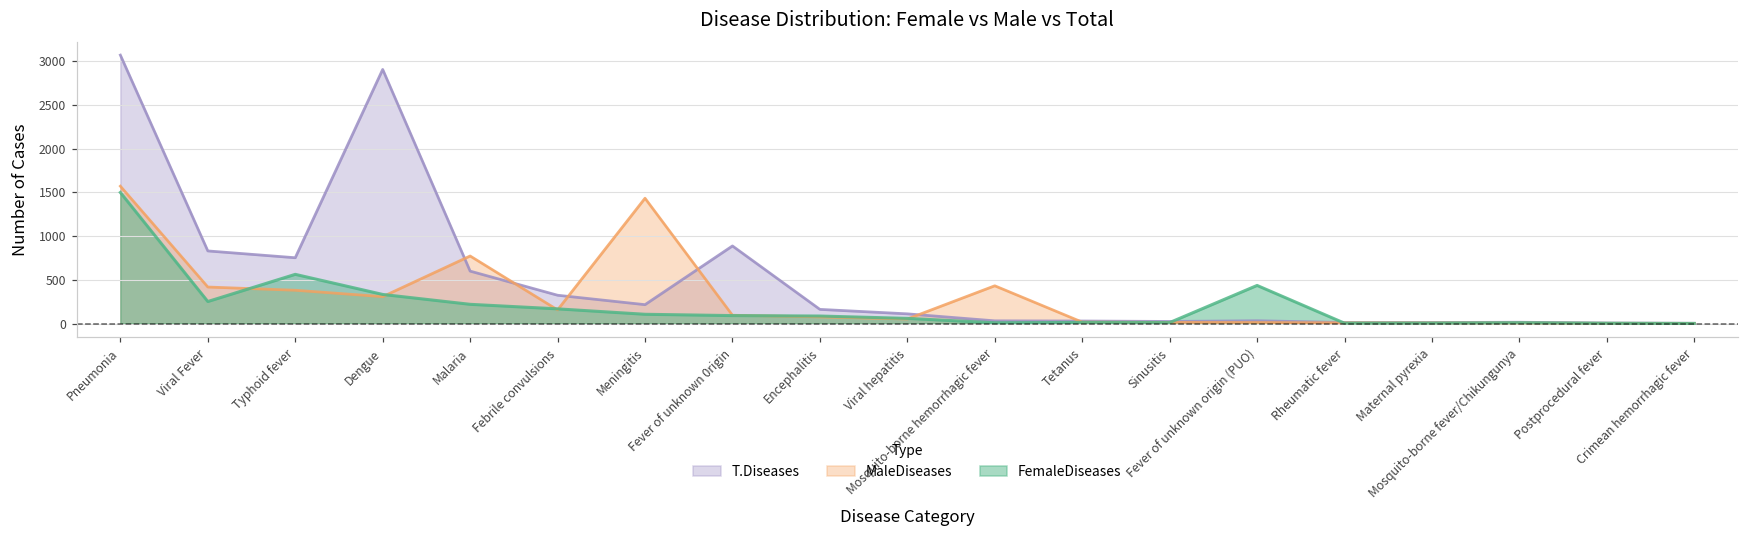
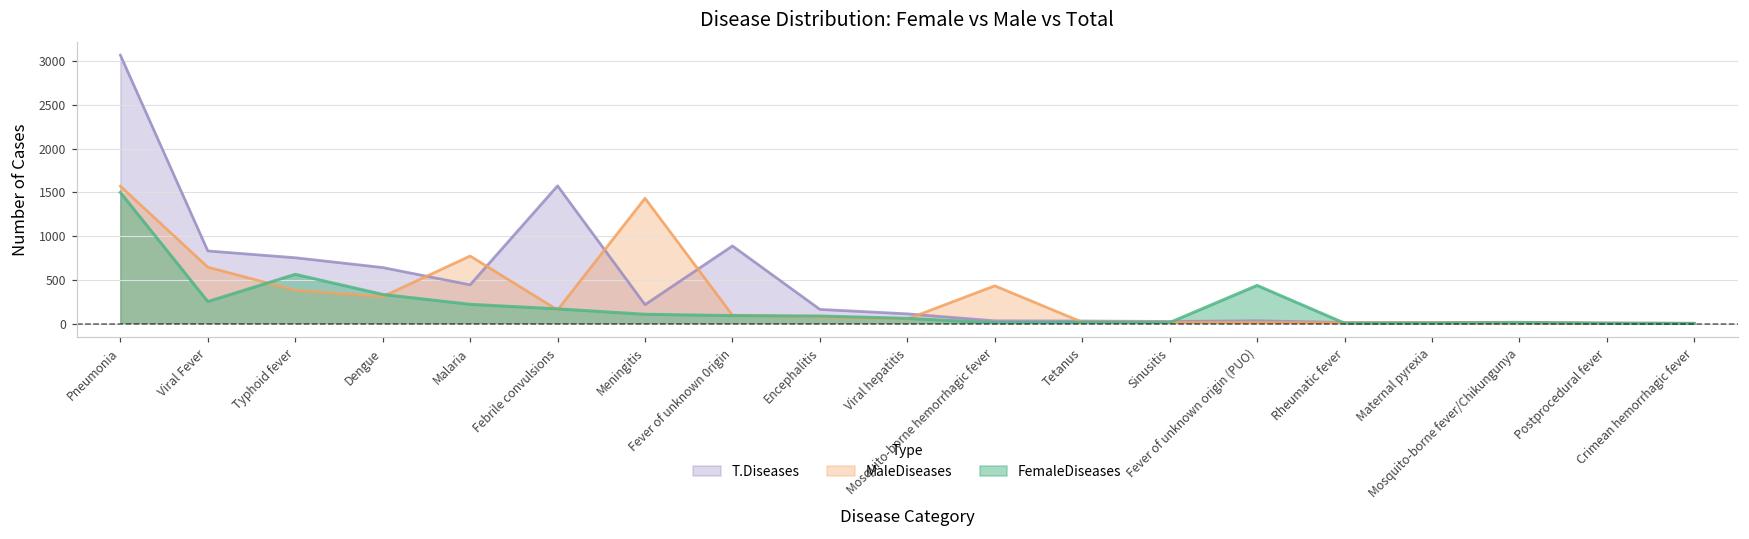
  {
    "T.Diseases": {
      "Pneumonia": 3100,
      "Viral Fever": 800,
      "Typhoid fever": 800,
-     "Dengue": 2900,
-     "Malaria": 600,
-     "Febrile convulsions": 300,
+     "Dengue": 600,
+     "Malaria": 400,
+     "Febrile convulsions": 1600,
      "Meningitis": 200,
      "Fever of unknown 0rigin": 900,
      "Encephalitis": 200,
      "Viral hepatitis": 100
    },
    "MaleDiseases": {
      "Pneumonia": 1600,
-     "Viral Fever": 400,
+     "Viral Fever": 600,
      "Typhoid fever": 400,
      "Malaria": 800,
      "Meningitis": 1400,
      "Mosquito-borne hemorrhagic fever": 400
    },
    "FemaleDiseases": {
      "Pneumonia": 1500,
      "Viral Fever": 300,
      "Typhoid fever": 600,
      "Malaria": 200,
      "Meningitis": 100,
      "Fever of unknown origin (PUO)": 400
    }
  }
